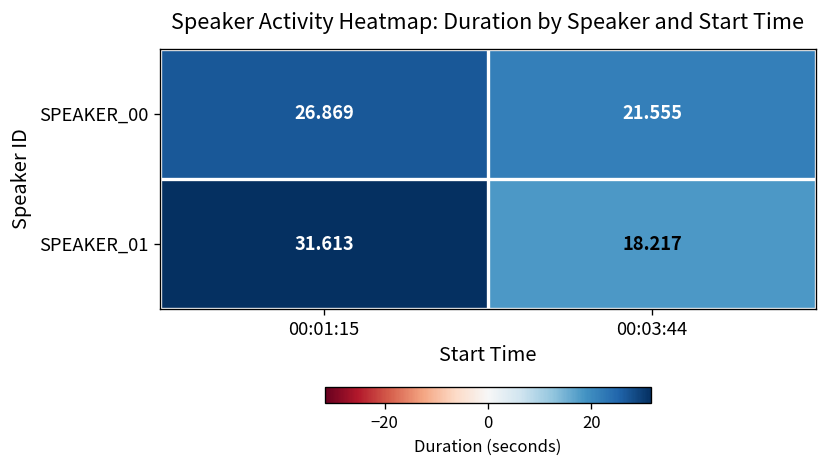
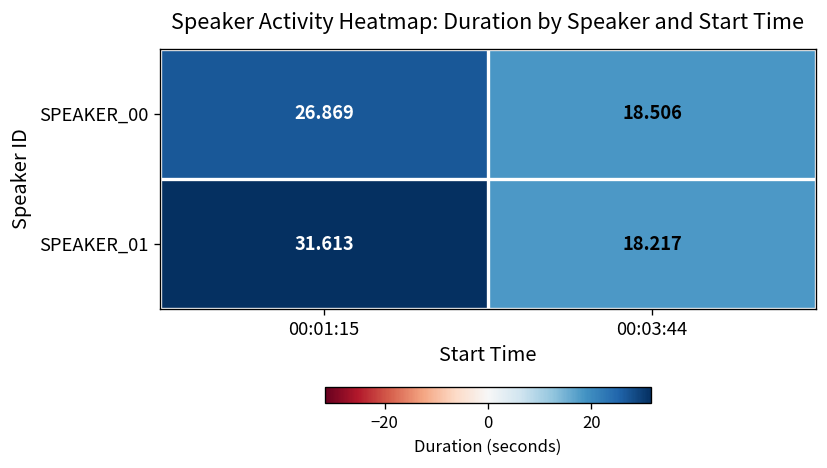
  {
    "SPEAKER_00": {
      "00:01:15": 26.869,
-     "00:03:44": 21.555
+     "00:03:44": 18.506
    },
    "SPEAKER_01": {
      "00:01:15": 31.613,
      "00:03:44": 18.217
    }
  }
